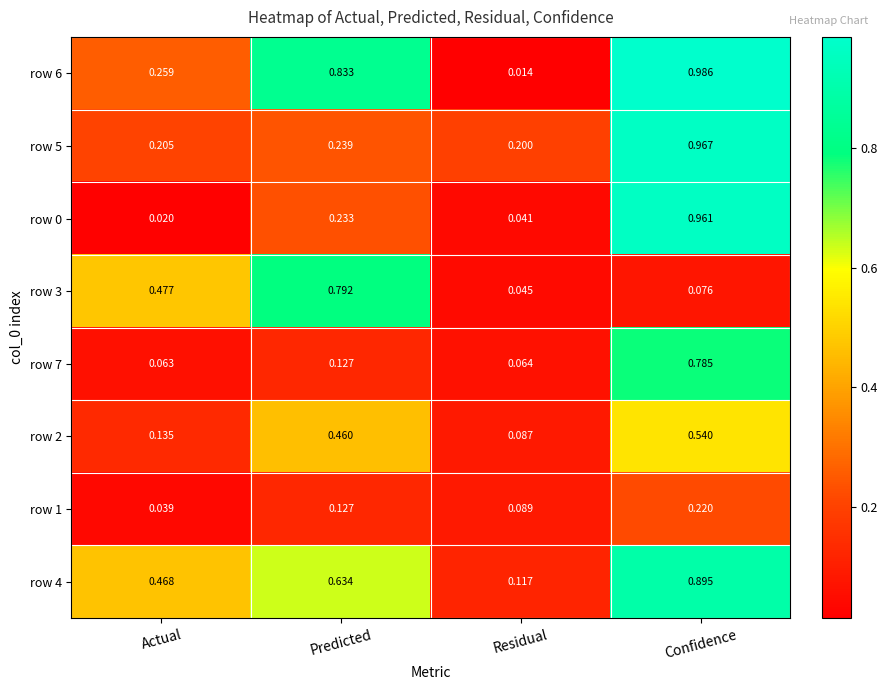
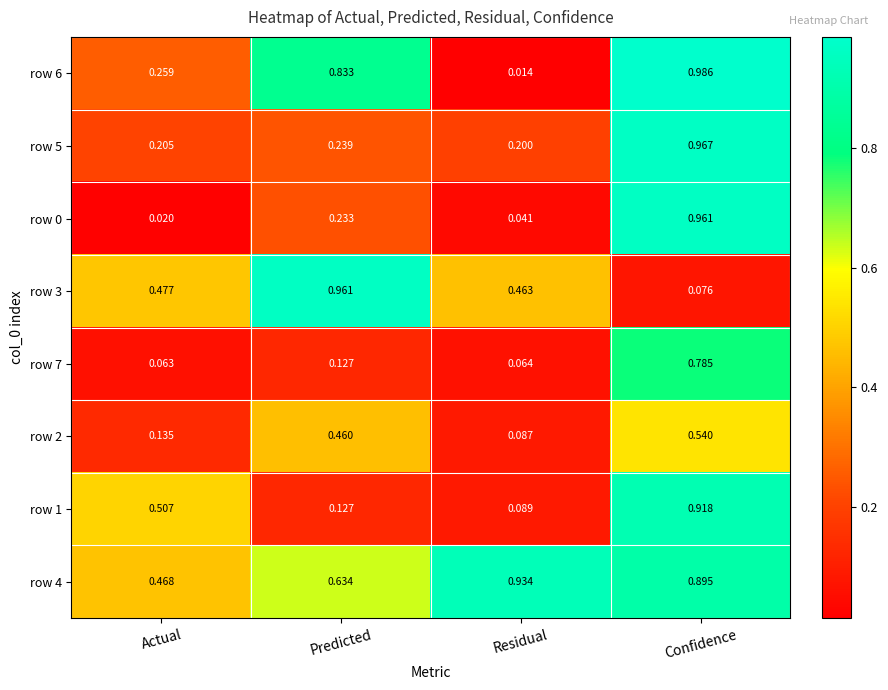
  {
    "row 6": {
      "Actual": 0.259,
      "Predicted": 0.833,
      "Residual": 0.014,
      "Confidence": 0.986
    },
    "row 5": {
      "Actual": 0.205,
      "Predicted": 0.239,
      "Residual": 0.200,
      "Confidence": 0.967
    },
    "row 0": {
      "Actual": 0.020,
      "Predicted": 0.233,
      "Residual": 0.041,
      "Confidence": 0.961
    },
    "row 3": {
      "Actual": 0.477,
-     "Predicted": 0.792,
-     "Residual": 0.045,
+     "Predicted": 0.961,
+     "Residual": 0.463,
      "Confidence": 0.076
    },
    "row 7": {
      "Actual": 0.063,
      "Predicted": 0.127,
      "Residual": 0.064,
      "Confidence": 0.785
    },
    "row 2": {
      "Actual": 0.135,
      "Predicted": 0.460,
      "Residual": 0.087,
      "Confidence": 0.540
    },
    "row 1": {
-     "Actual": 0.039,
+     "Actual": 0.507,
      "Predicted": 0.127,
      "Residual": 0.089,
-     "Confidence": 0.220
+     "Confidence": 0.918
    },
    "row 4": {
      "Actual": 0.468,
      "Predicted": 0.634,
-     "Residual": 0.117,
+     "Residual": 0.934,
      "Confidence": 0.895
    }
  }
